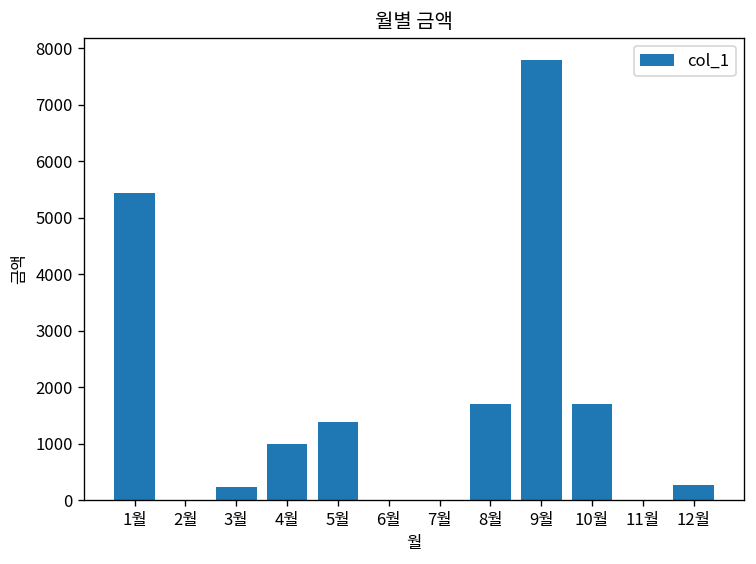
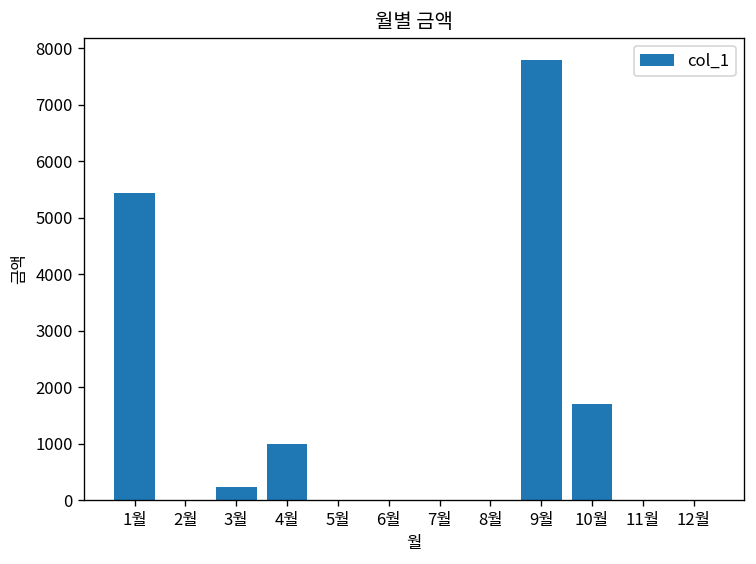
  {
    "1월": 5400,
    "2월": 0,
    "3월": 200,
    "4월": 1000,
-   "5월": 1400,
+   "5월": 0,
    "6월": 0,
    "7월": 0,
-   "8월": 1700,
+   "8월": 0,
    "9월": 7800,
    "10월": 1700,
    "11월": 0,
-   "12월": 300
+   "12월": 0
  }
